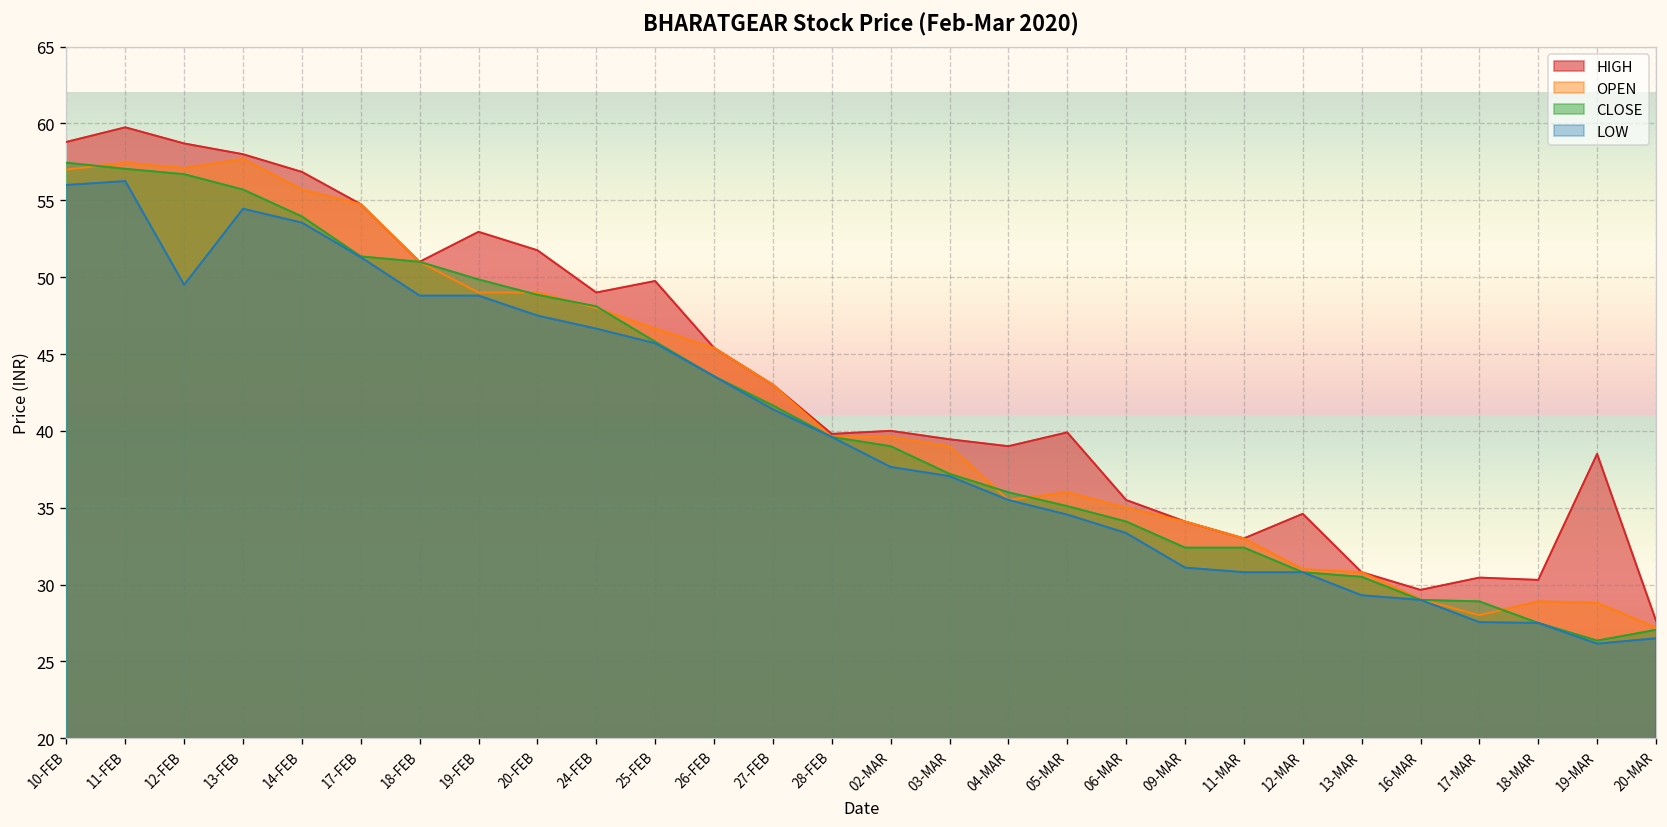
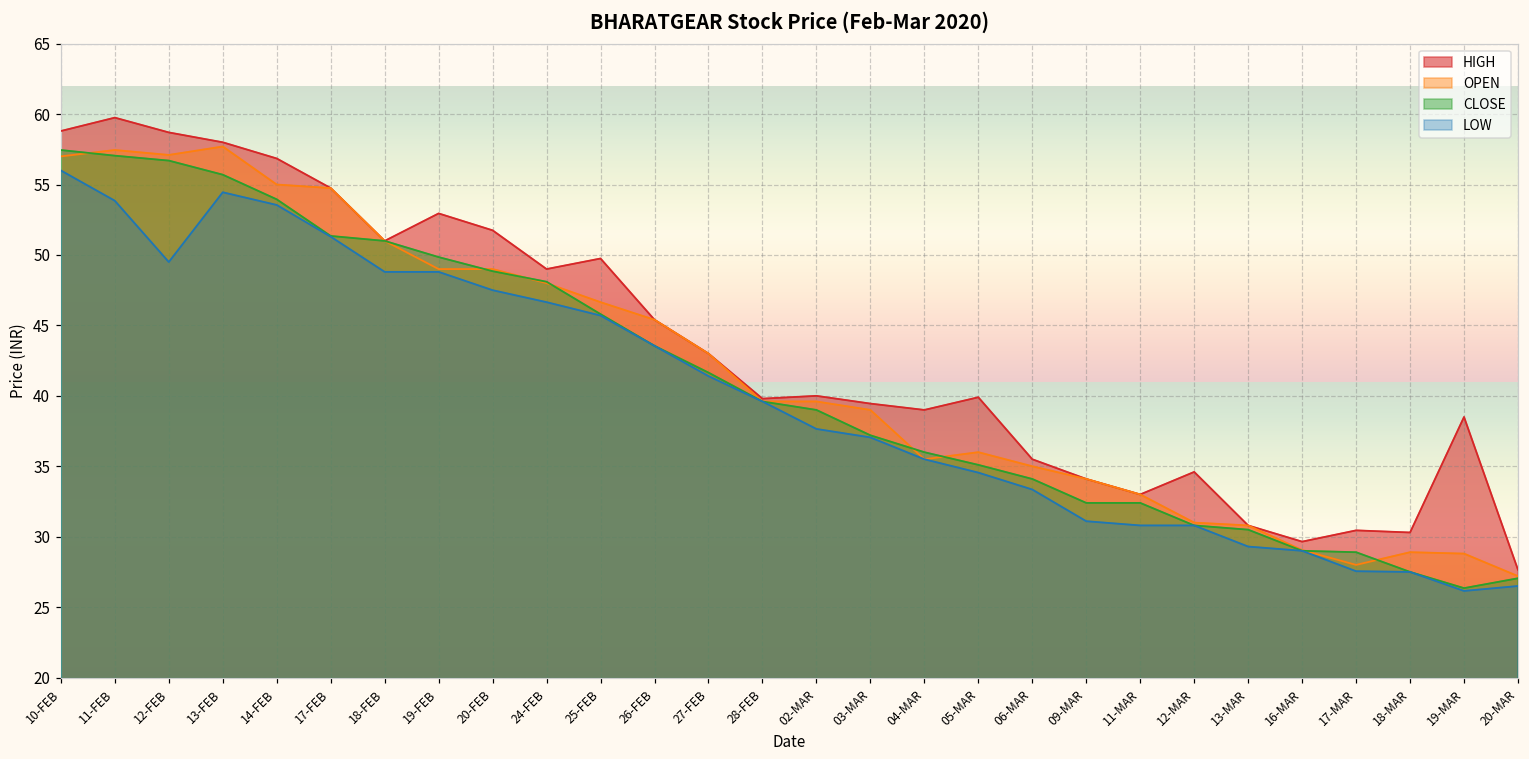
  {
    "HIGH": {
      "10-FEB": 58.8,
      "11-FEB": 59.8,
      "12-FEB": 58.7,
      "13-FEB": 58.0,
      "14-FEB": 56.9,
      "19-FEB": 53.0,
      "20-FEB": 51.8,
      "24-FEB": 49.0,
      "25-FEB": 49.8,
      "28-FEB": 39.8,
      "02-MAR": 40.0,
      "03-MAR": 39.5,
      "04-MAR": 39.0,
      "05-MAR": 39.9,
      "06-MAR": 35.5,
      "12-MAR": 34.6,
      "16-MAR": 29.7,
      "17-MAR": 30.5,
      "18-MAR": 30.3,
      "19-MAR": 38.5,
      "20-MAR": 27.7
    },
    "OPEN": {
      "10-FEB": 57.0,
      "11-FEB": 57.5,
      "12-FEB": 57.1,
      "13-FEB": 57.7,
-     "14-FEB": 55.7,
+     "14-FEB": 55.0,
      "19-FEB": 49.0,
      "25-FEB": 46.7,
      "02-MAR": 39.6,
      "03-MAR": 39.0,
      "05-MAR": 36.0,
      "06-MAR": 35.0,
      "12-MAR": 31.0,
      "17-MAR": 28.0,
      "18-MAR": 28.9,
      "19-MAR": 28.8
    },
    "CLOSE": {
      "10-FEB": 57.5,
      "11-FEB": 57.1,
      "12-FEB": 56.7,
      "13-FEB": 55.7,
      "14-FEB": 54.0,
      "19-FEB": 49.9,
      "27-FEB": 41.7,
      "02-MAR": 39.0,
      "04-MAR": 36.0,
      "05-MAR": 35.1,
      "06-MAR": 34.1,
      "09-MAR": 32.4,
      "11-MAR": 32.4,
      "13-MAR": 30.5,
      "17-MAR": 28.9
    },
    "LOW": {
      "10-FEB": 56.0,
-     "11-FEB": 56.3,
+     "11-FEB": 53.9,
      "12-FEB": 49.5,
      "13-FEB": 54.5,
      "14-FEB": 53.6,
      "18-FEB": 48.8,
      "19-FEB": 48.8,
      "20-FEB": 47.5,
      "24-FEB": 46.7,
      "27-FEB": 41.4,
      "02-MAR": 37.7,
      "05-MAR": 34.6,
      "06-MAR": 33.4,
      "09-MAR": 31.1,
      "11-MAR": 30.8,
      "13-MAR": 29.3,
      "17-MAR": 27.6,
      "20-MAR": 26.5
    }
  }
